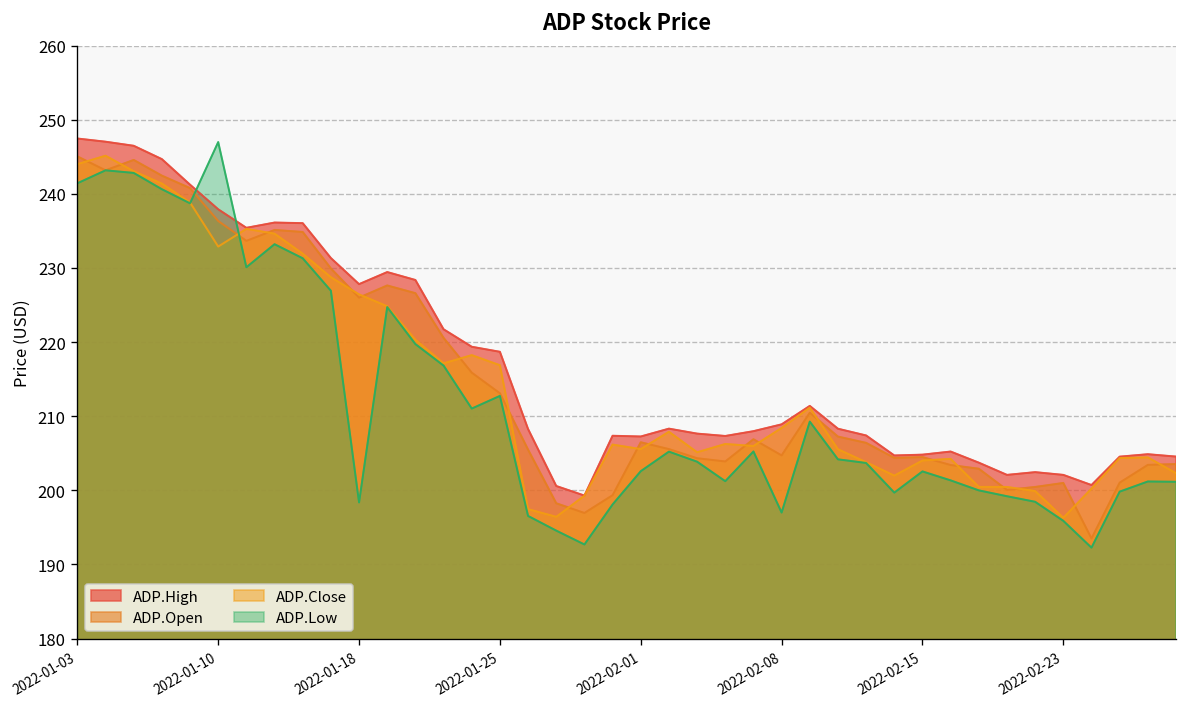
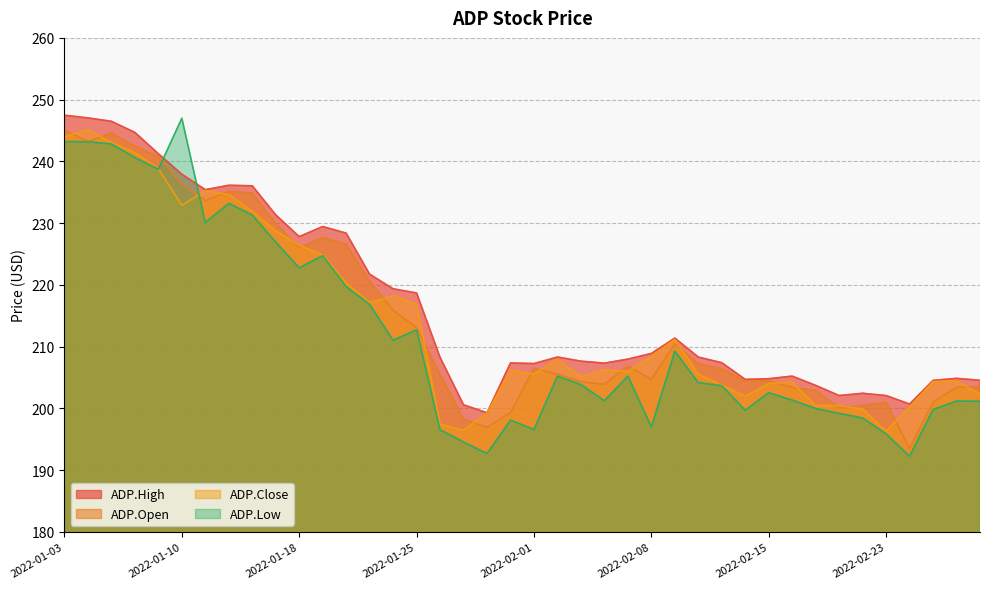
  {
    "ADP.Low": {
-     "2022-01-03": 241,
+     "2022-01-03": 243,
      "2022-01-10": 247,
-     "2022-01-18": 198,
-     "2022-02-01": 203,
+     "2022-01-18": 223,
+     "2022-02-01": 197,
      "2022-02-08": 197,
      "2022-02-15": 203,
      "2022-02-23": 196
    }
  }
